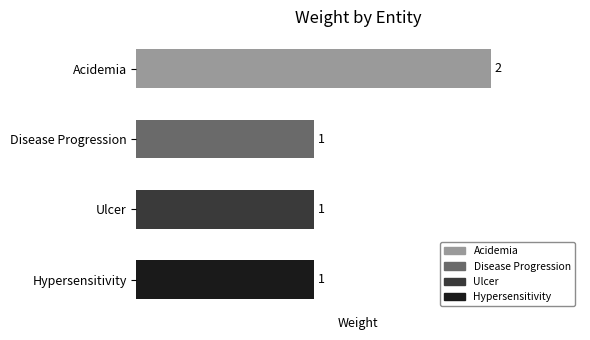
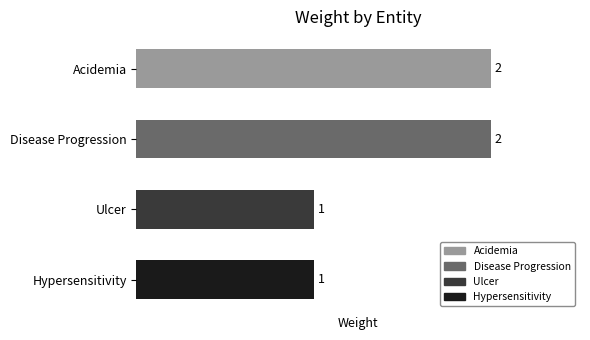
  {
    "Acidemia": 2,
-   "Disease Progression": 1,
+   "Disease Progression": 2,
    "Ulcer": 1,
    "Hypersensitivity": 1
  }
